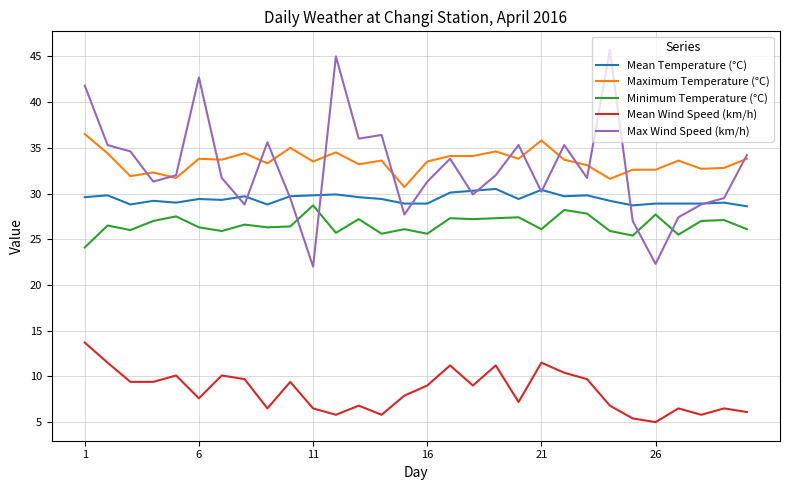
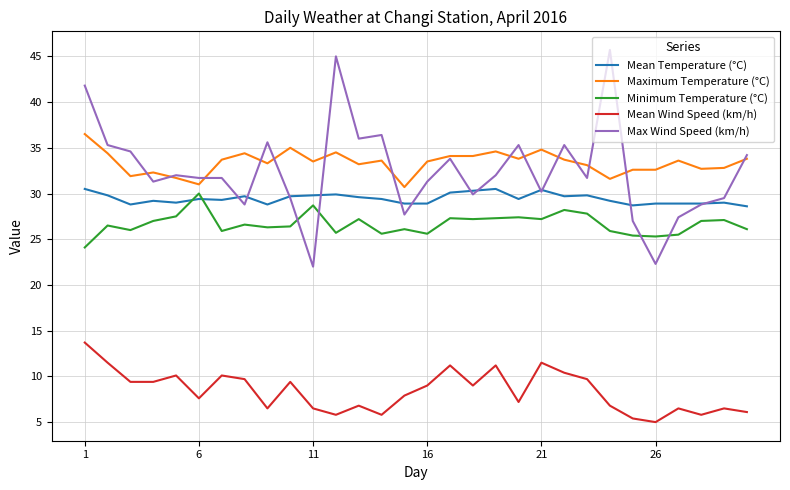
  {
    "Mean Temperature (°C)": {
-     "1": 30,
+     "1": 31,
      "6": 29,
      "11": 30,
      "16": 29,
      "26": 29
    },
    "Maximum Temperature (°C)": {
      "1": 37,
-     "6": 34,
+     "6": 31,
      "11": 34,
      "16": 34,
-     "21": 36,
+     "21": 35,
      "26": 33
    },
    "Minimum Temperature (°C)": {
      "1": 24,
-     "6": 26,
+     "6": 30,
      "11": 29,
      "16": 26,
-     "21": 26,
-     "26": 28
+     "21": 27,
+     "26": 25
    },
    "Mean Wind Speed (km/h)": {
      "1": 14,
      "6": 8,
      "11": 7,
      "16": 9,
      "21": 12,
      "26": 5
    },
    "Max Wind Speed (km/h)": {
      "1": 42,
-     "6": 43,
+     "6": 32,
      "11": 22,
      "16": 31,
      "26": 22
    }
  }
